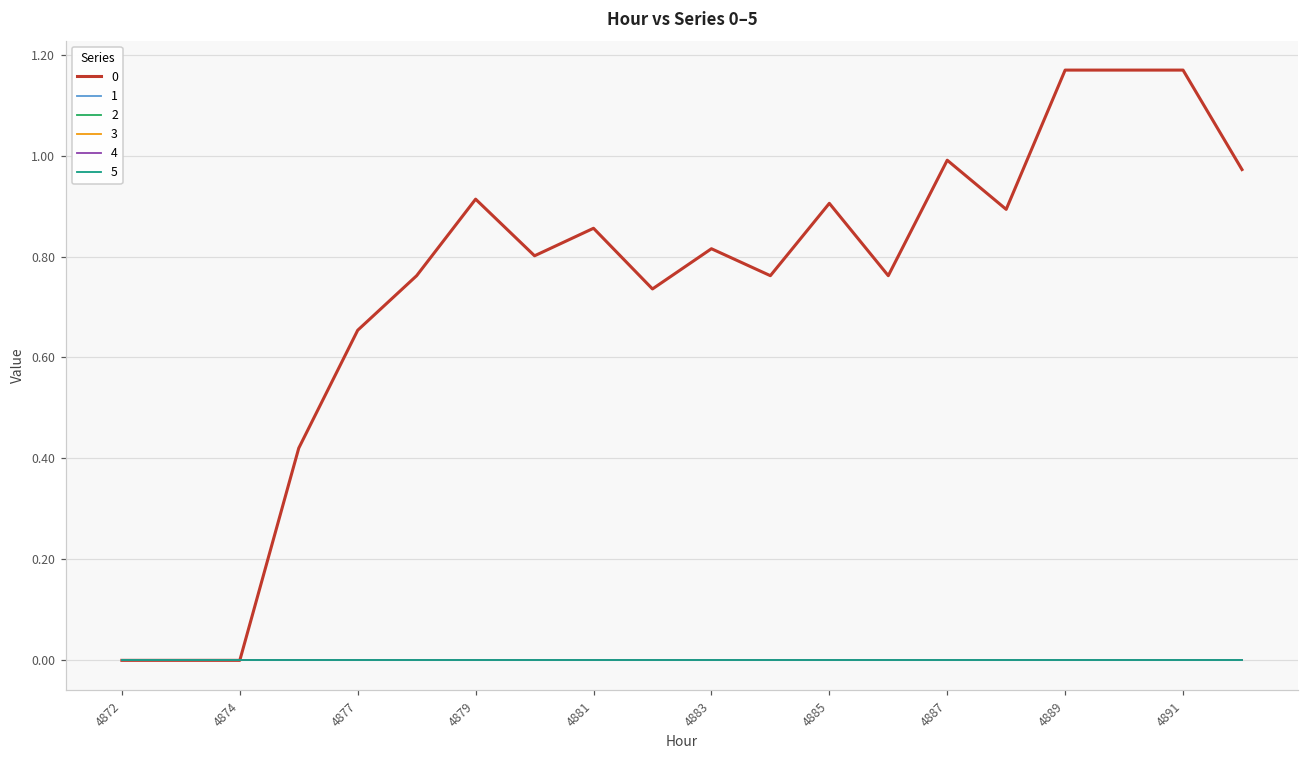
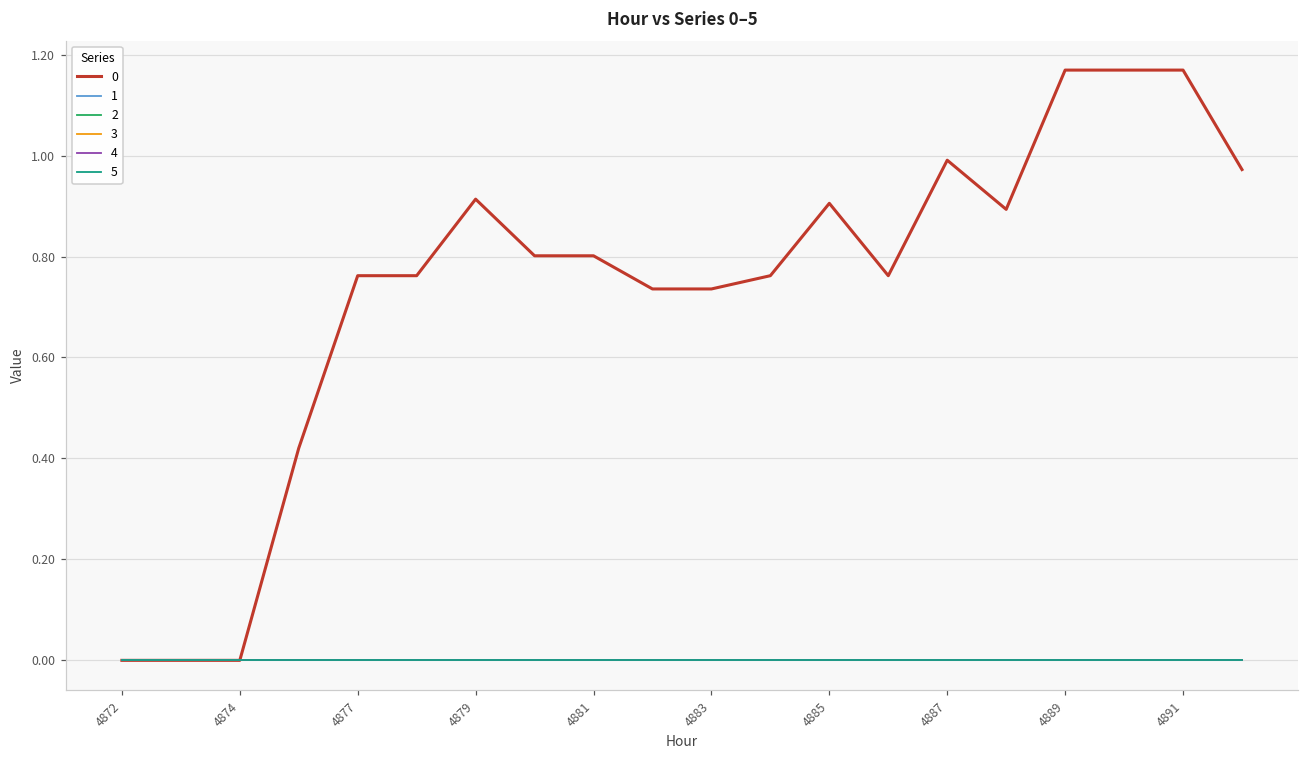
  {
    "0": {
-     "4877": 0.65,
+     "4877": 0.76,
      "4879": 0.91,
-     "4881": 0.86,
-     "4883": 0.82,
+     "4881": 0.80,
+     "4883": 0.74,
      "4885": 0.91,
      "4887": 0.99,
      "4889": 1.17,
      "4891": 1.17
    },
    "5": {
      "4877": 0.00,
      "4879": 0.00,
      "4881": 0.00,
      "4883": 0.00,
      "4885": 0.00,
      "4887": 0.00,
      "4889": 0.00,
      "4891": 0.00
    }
  }
